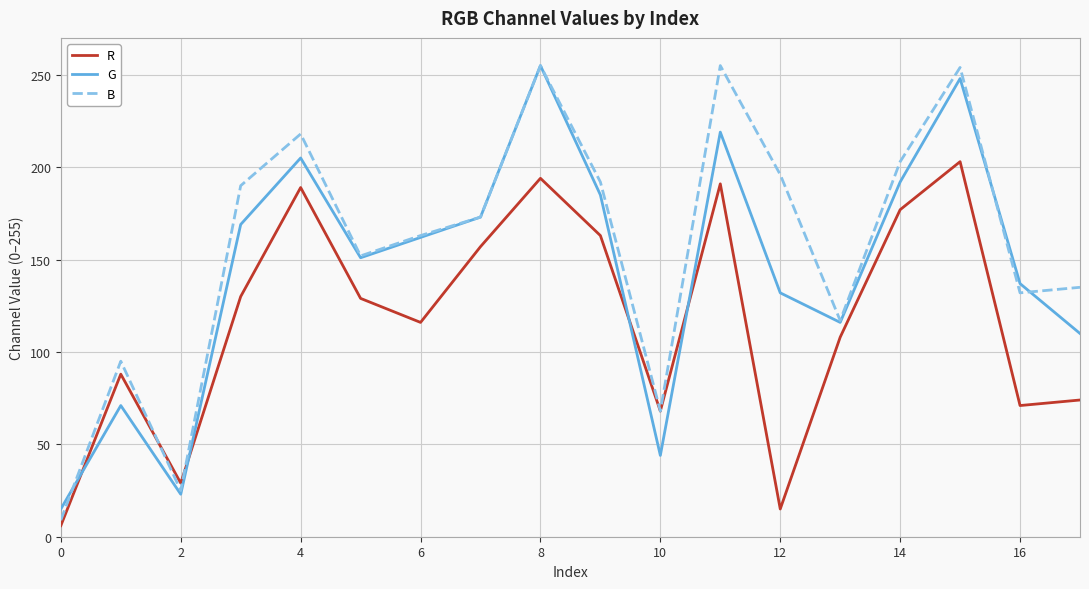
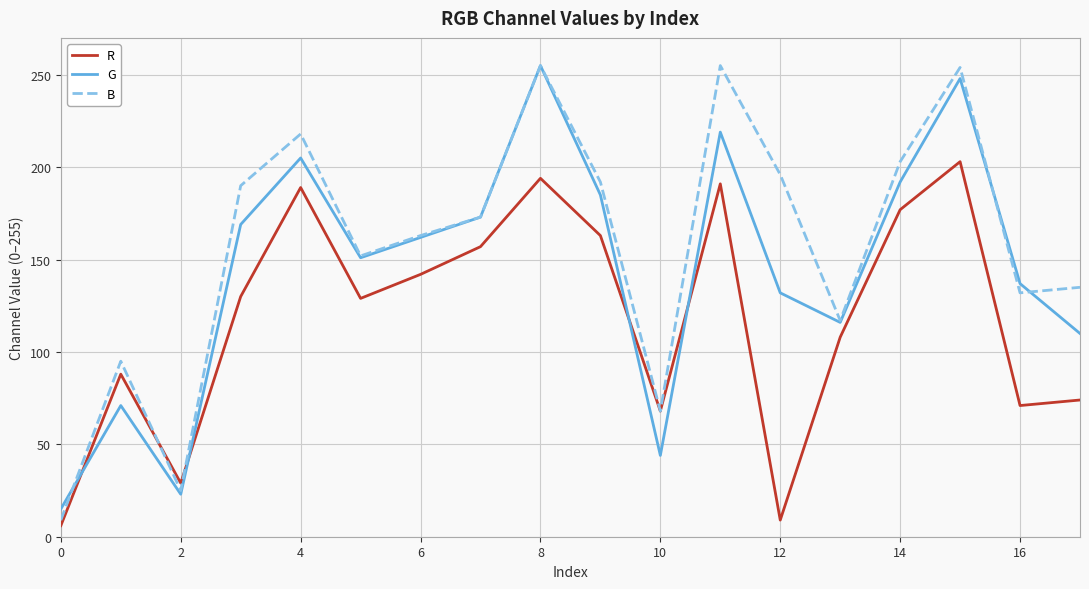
  {
    "R": {
      "0": 6,
      "2": 29,
      "4": 189,
-     "6": 116,
+     "6": 142,
      "8": 194,
-     "12": 15,
+     "12": 9,
      "14": 177,
      "16": 71
    }
  }
